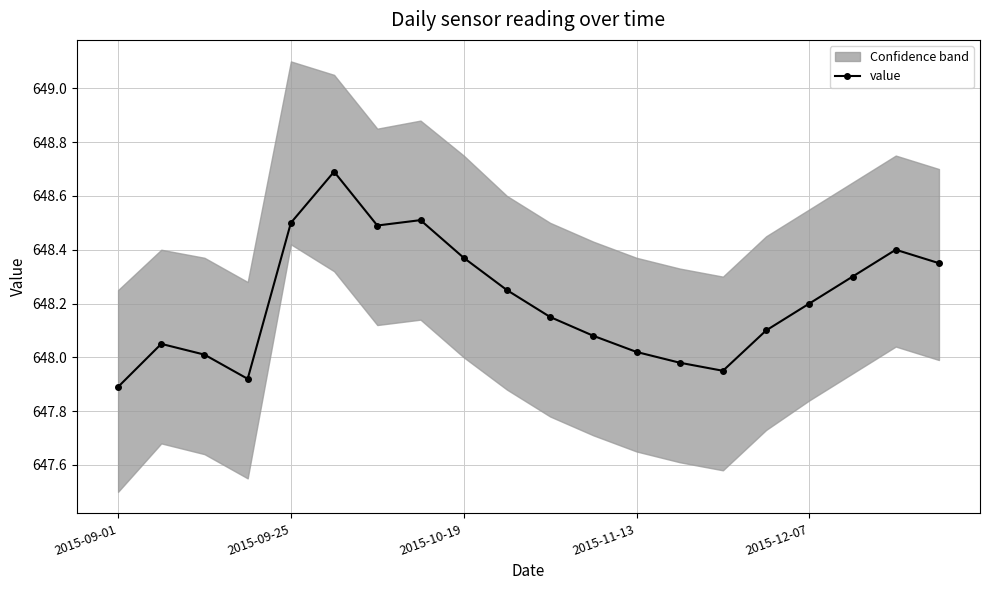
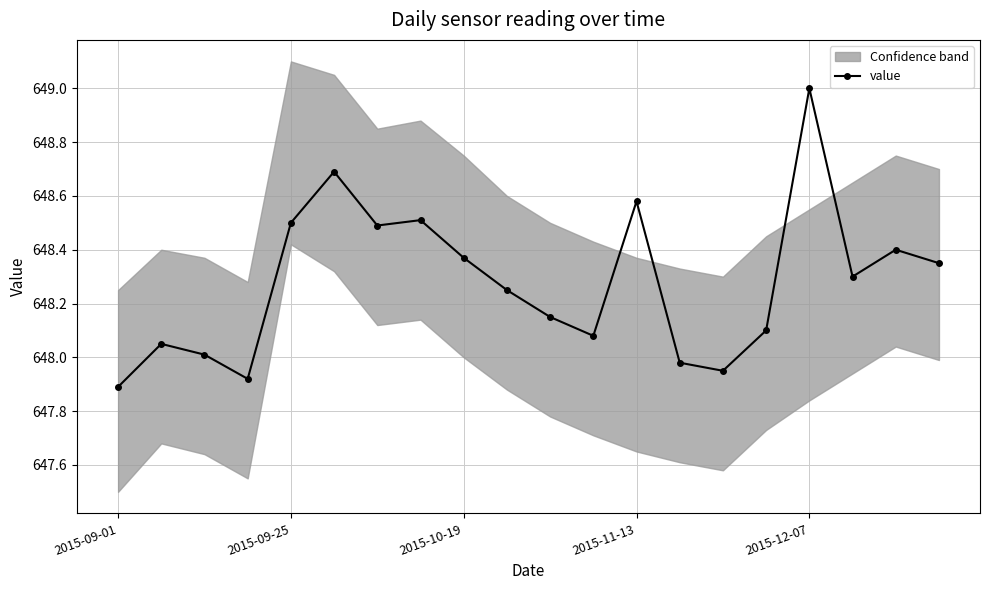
  {
    "value": {
      "2015-09-01": 647.89,
      "2015-09-25": 648.50,
      "2015-10-19": 648.37,
-     "2015-11-13": 648.02,
-     "2015-12-07": 648.2
+     "2015-11-13": 648.58,
+     "2015-12-07": 649.0
    }
  }
